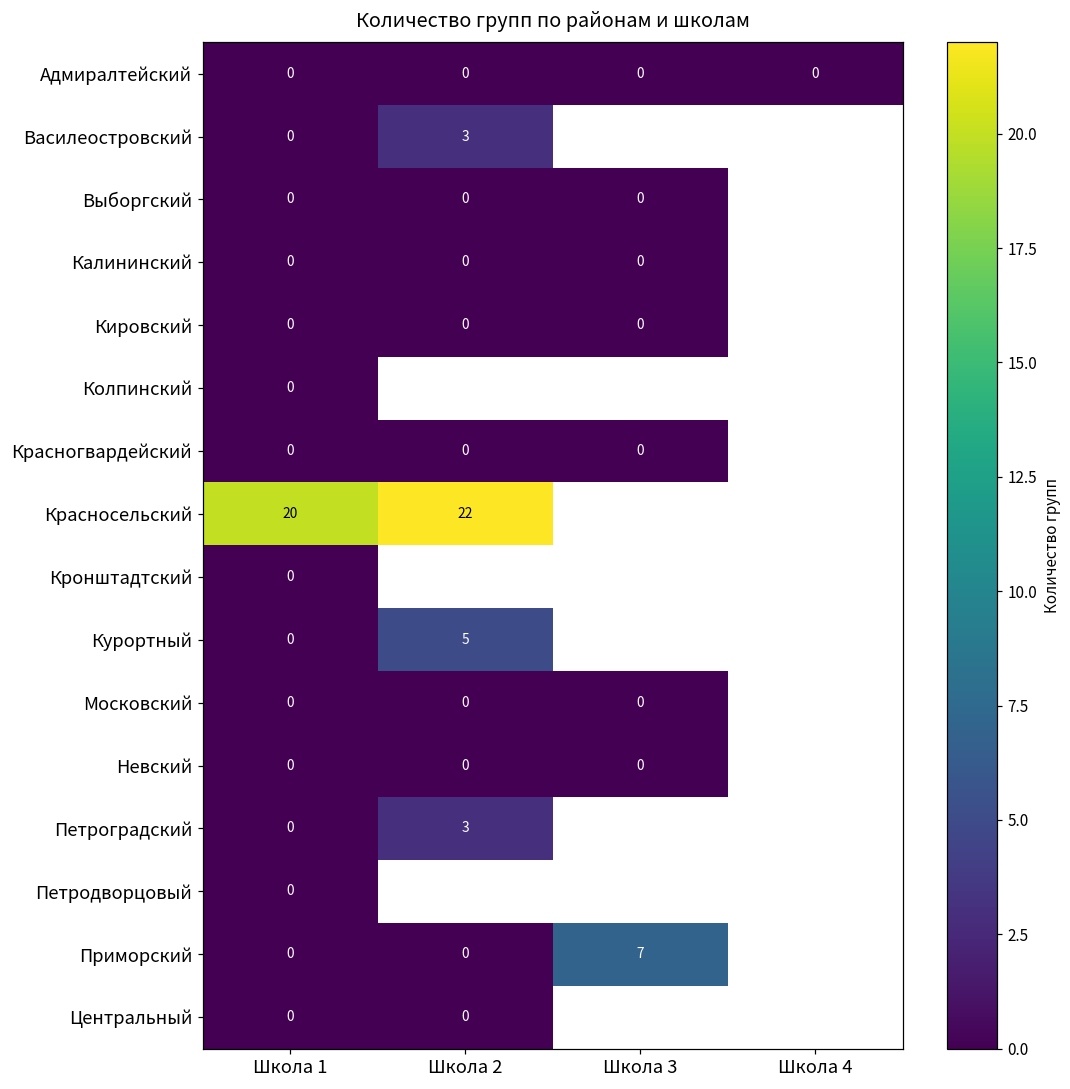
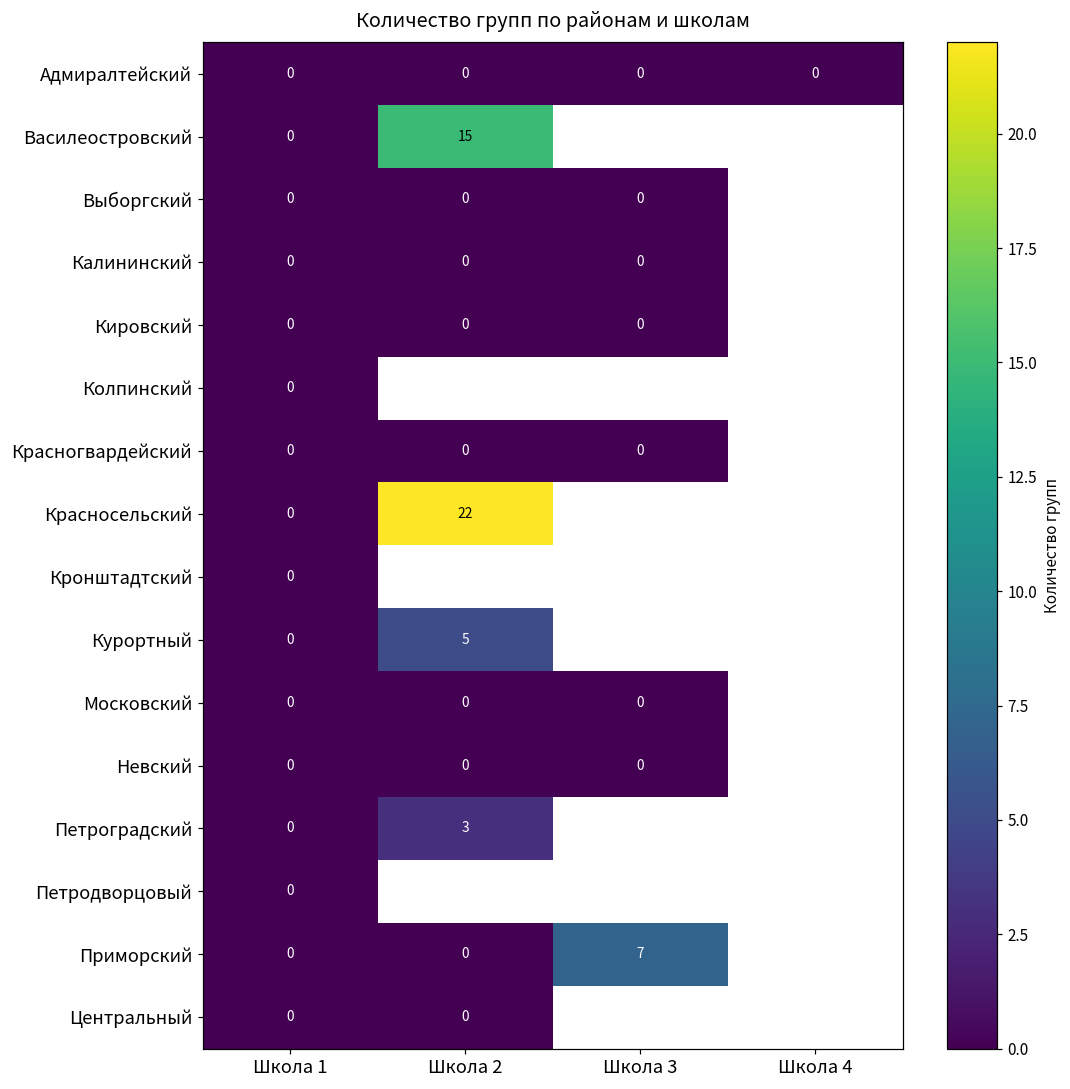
  {
    "Адмиралтейский": {
      "Школа 1": 0,
      "Школа 2": 0,
      "Школа 3": 0,
      "Школа 4": 0
    },
    "Василеостровский": {
      "Школа 1": 0,
-     "Школа 2": 3
+     "Школа 2": 15
    },
    "Выборгский": {
      "Школа 1": 0,
      "Школа 2": 0,
      "Школа 3": 0
    },
    "Калининский": {
      "Школа 1": 0,
      "Школа 2": 0,
      "Школа 3": 0
    },
    "Кировский": {
      "Школа 1": 0,
      "Школа 2": 0,
      "Школа 3": 0
    },
    "Колпинский": {
      "Школа 1": 0
    },
    "Красногвардейский": {
      "Школа 1": 0,
      "Школа 2": 0,
      "Школа 3": 0
    },
    "Красносельский": {
-     "Школа 1": 20,
+     "Школа 1": 0,
      "Школа 2": 22
    },
    "Кронштадтский": {
      "Школа 1": 0
    },
    "Курортный": {
      "Школа 1": 0,
      "Школа 2": 5
    },
    "Московский": {
      "Школа 1": 0,
      "Школа 2": 0,
      "Школа 3": 0
    },
    "Невский": {
      "Школа 1": 0,
      "Школа 2": 0,
      "Школа 3": 0
    },
    "Петроградский": {
      "Школа 1": 0,
      "Школа 2": 3
    },
    "Петродворцовый": {
      "Школа 1": 0
    },
    "Приморский": {
      "Школа 1": 0,
      "Школа 2": 0,
      "Школа 3": 7
    },
    "Центральный": {
      "Школа 1": 0,
      "Школа 2": 0
    }
  }
